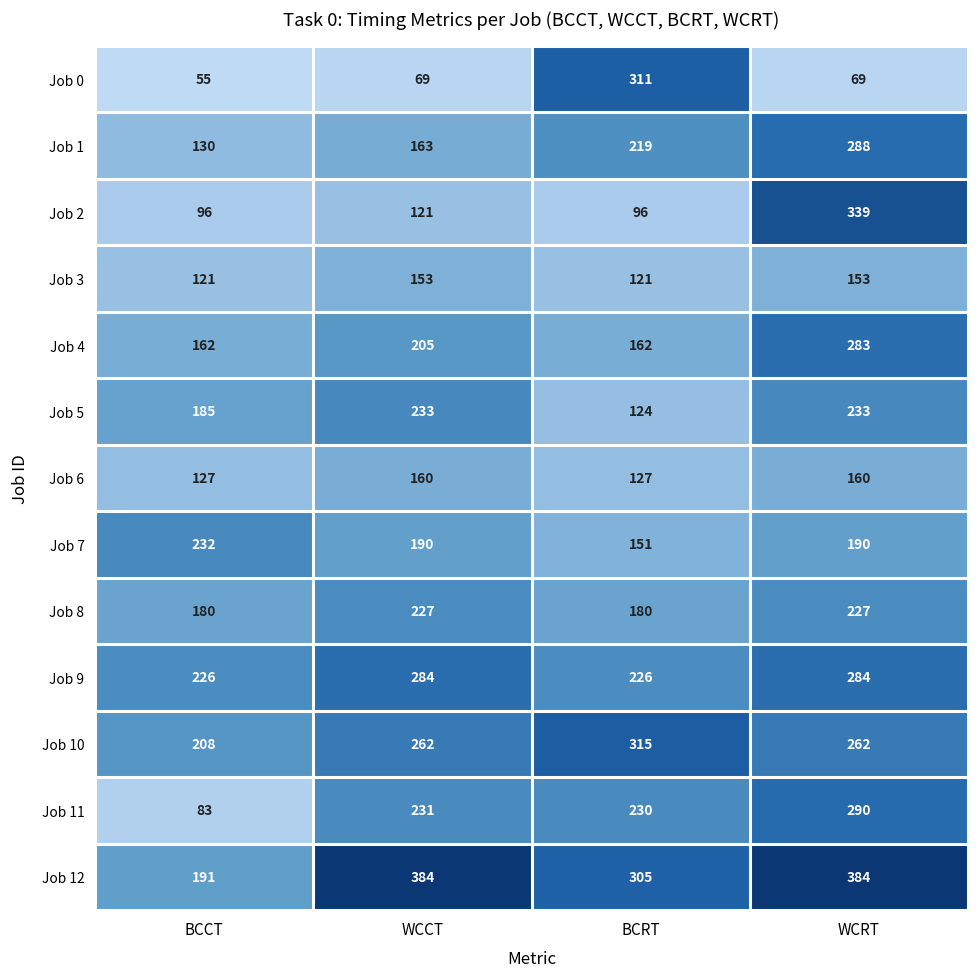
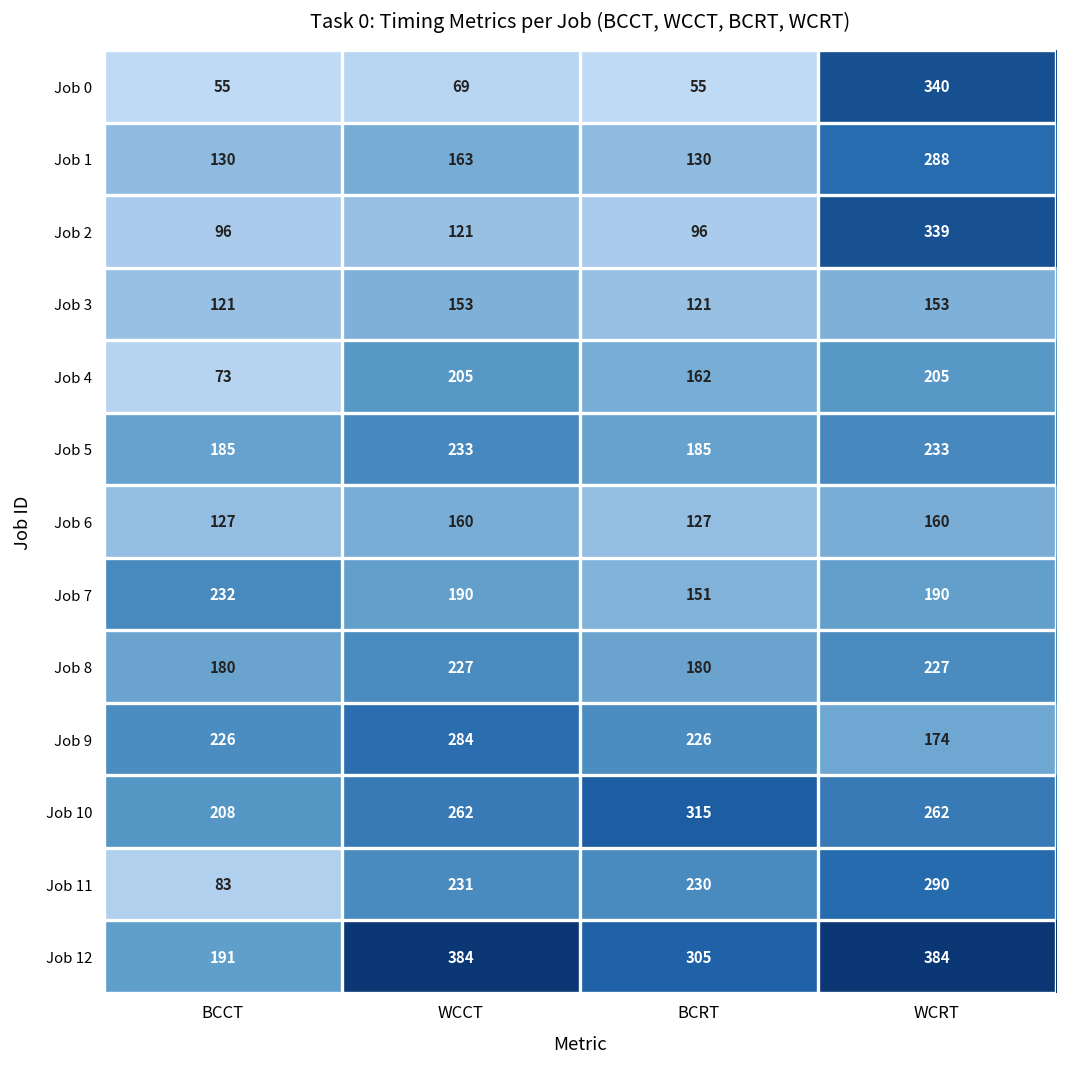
  {
    "Job 0": {
      "BCCT": 55,
      "WCCT": 69,
-     "BCRT": 311,
-     "WCRT": 69
+     "BCRT": 55,
+     "WCRT": 340
    },
    "Job 1": {
      "BCCT": 130,
      "WCCT": 163,
-     "BCRT": 219,
+     "BCRT": 130,
      "WCRT": 288
    },
    "Job 2": {
      "BCCT": 96,
      "WCCT": 121,
      "BCRT": 96,
      "WCRT": 339
    },
    "Job 3": {
      "BCCT": 121,
      "WCCT": 153,
      "BCRT": 121,
      "WCRT": 153
    },
    "Job 4": {
-     "BCCT": 162,
+     "BCCT": 73,
      "WCCT": 205,
      "BCRT": 162,
-     "WCRT": 283
+     "WCRT": 205
    },
    "Job 5": {
      "BCCT": 185,
      "WCCT": 233,
-     "BCRT": 124,
+     "BCRT": 185,
      "WCRT": 233
    },
    "Job 6": {
      "BCCT": 127,
      "WCCT": 160,
      "BCRT": 127,
      "WCRT": 160
    },
    "Job 7": {
      "BCCT": 232,
      "WCCT": 190,
      "BCRT": 151,
      "WCRT": 190
    },
    "Job 8": {
      "BCCT": 180,
      "WCCT": 227,
      "BCRT": 180,
      "WCRT": 227
    },
    "Job 9": {
      "BCCT": 226,
      "WCCT": 284,
      "BCRT": 226,
-     "WCRT": 284
+     "WCRT": 174
    },
    "Job 10": {
      "BCCT": 208,
      "WCCT": 262,
      "BCRT": 315,
      "WCRT": 262
    },
    "Job 11": {
      "BCCT": 83,
      "WCCT": 231,
      "BCRT": 230,
      "WCRT": 290
    },
    "Job 12": {
      "BCCT": 191,
      "WCCT": 384,
      "BCRT": 305,
      "WCRT": 384
    }
  }
